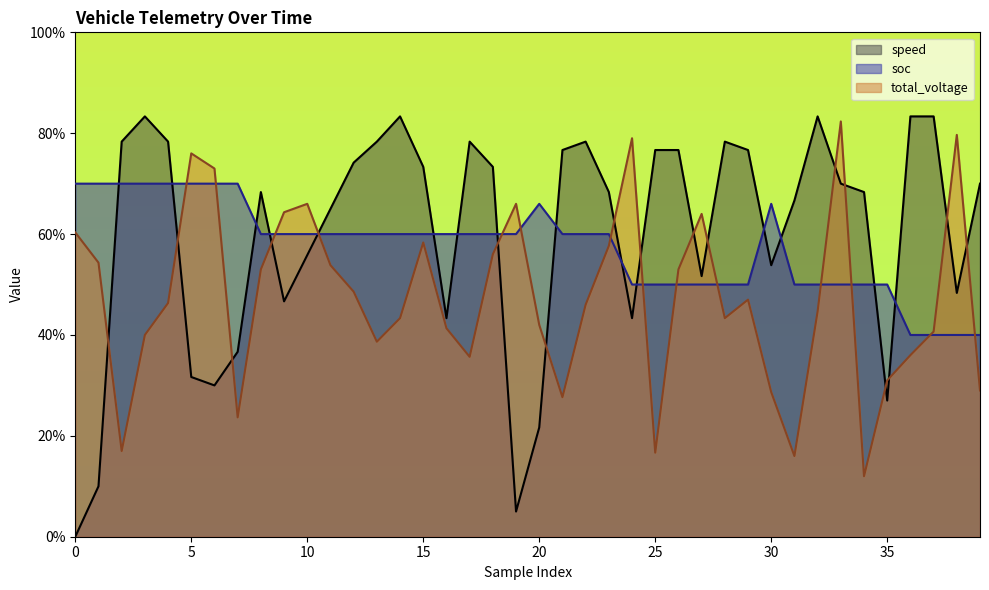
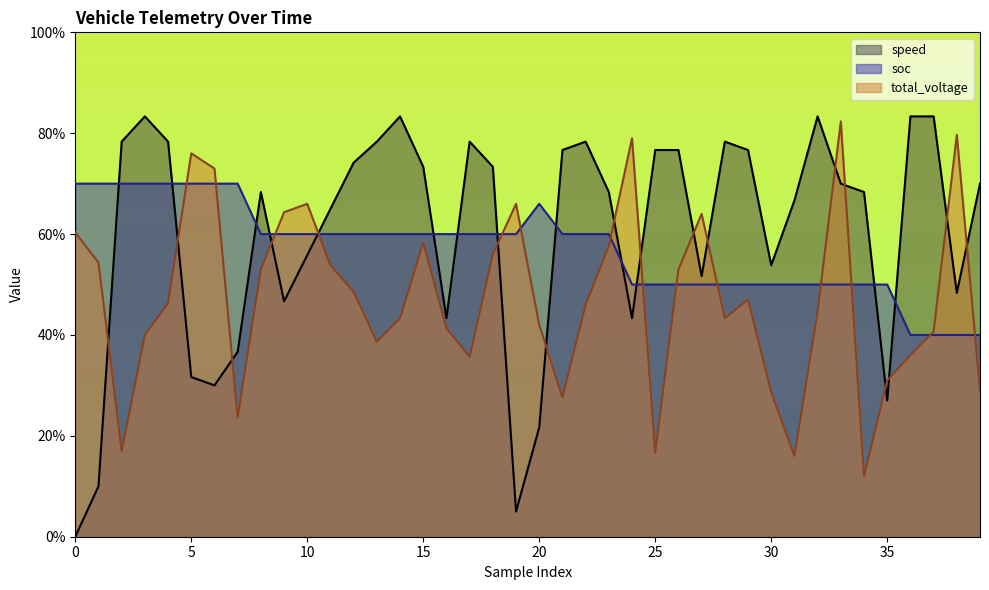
  {
    "speed": {
      "0": "0%",
      "5": "32%",
      "10": "56%",
      "15": "73%",
      "20": "22%",
      "25": "77%",
      "30": "54%",
      "35": "27%"
    },
    "soc": {
      "0": "70%",
      "5": "70%",
      "10": "60%",
      "15": "60%",
      "20": "66%",
      "25": "50%",
-     "30": "66%",
+     "30": "50%",
      "35": "50%"
    },
    "total_voltage": {
      "0": "60%",
      "5": "76%",
      "10": "66%",
      "15": "58%",
      "20": "42%",
      "25": "17%",
      "30": "29%",
      "35": "31%"
    }
  }
